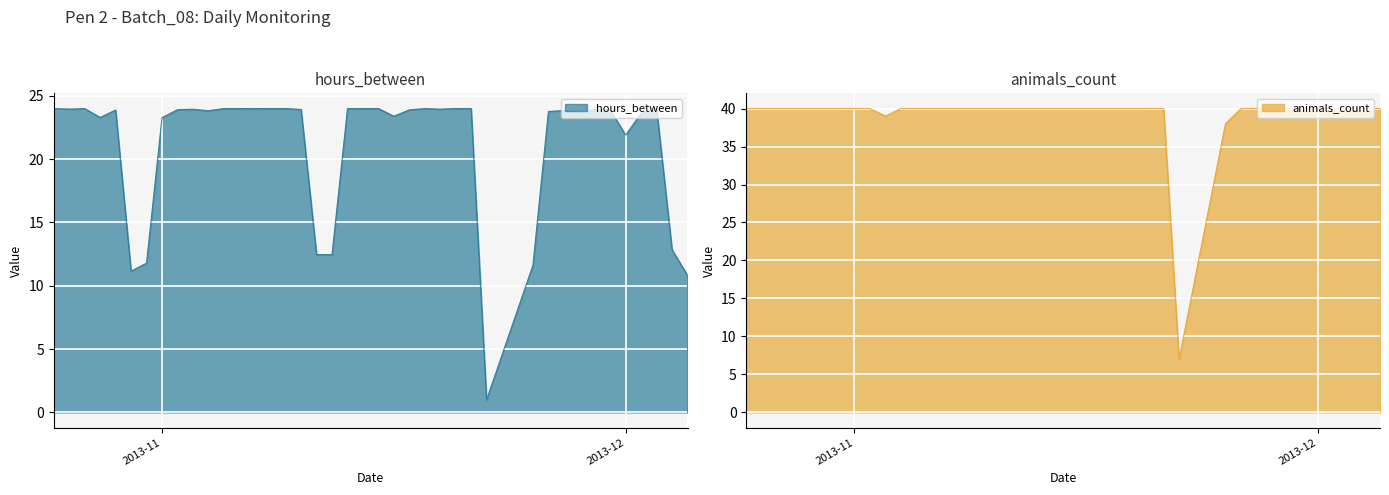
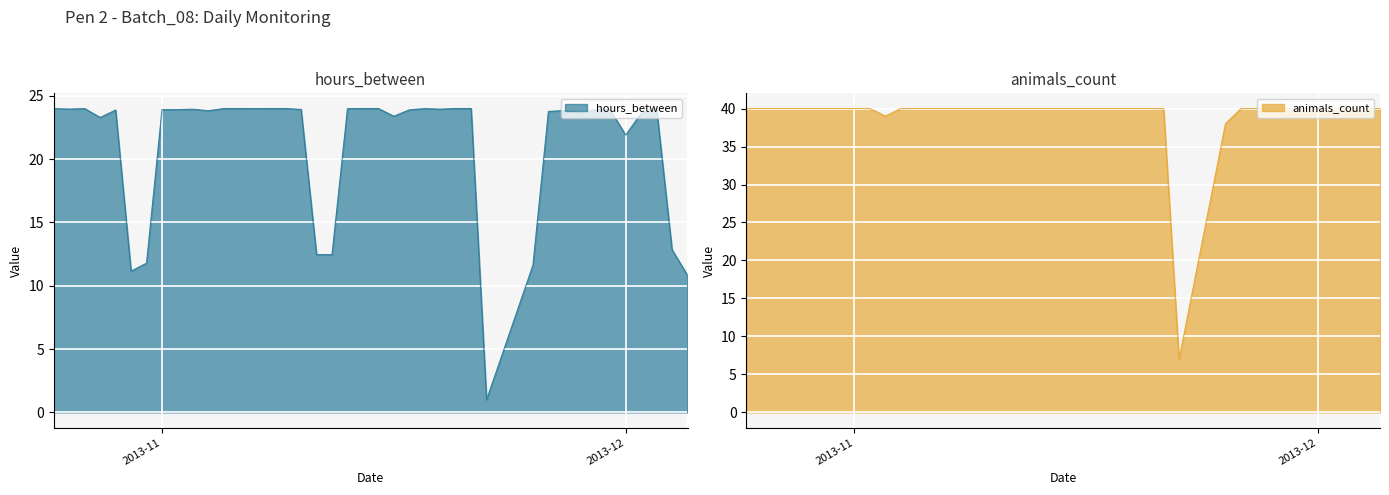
  {
    "hours_between": {
-     "2013-11": 23.3,
+     "2013-11": 23.9,
      "2013-12": 21.9
    },
    "animals_count": {
      "2013-11": 40
    }
  }
